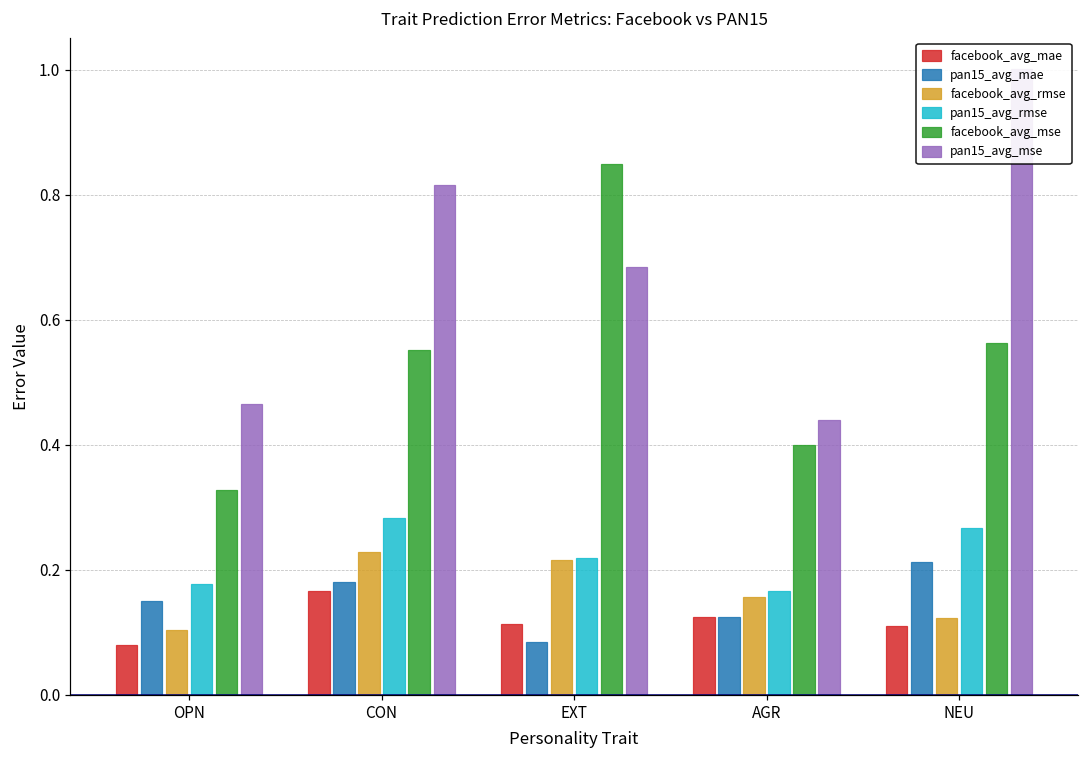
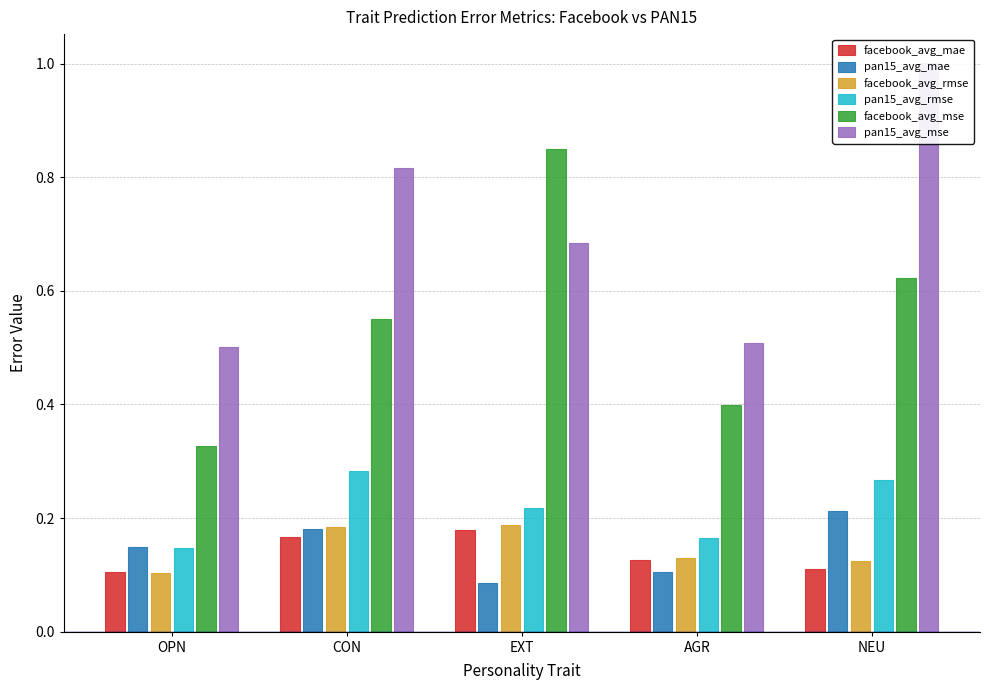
  {
    "facebook_avg_mae": {
-     "OPN": 0.08,
+     "OPN": 0.11,
      "CON": 0.17,
-     "EXT": 0.11,
+     "EXT": 0.18,
      "AGR": 0.13,
      "NEU": 0.11
    },
    "pan15_avg_mae": {
      "OPN": 0.15,
      "CON": 0.18,
      "EXT": 0.09,
-     "AGR": 0.12,
+     "AGR": 0.10,
      "NEU": 0.21
    },
    "facebook_avg_rmse": {
      "OPN": 0.10,
-     "CON": 0.23,
-     "EXT": 0.22,
-     "AGR": 0.16,
+     "CON": 0.18,
+     "EXT": 0.19,
+     "AGR": 0.13,
      "NEU": 0.12
    },
    "pan15_avg_rmse": {
-     "OPN": 0.18,
+     "OPN": 0.15,
      "CON": 0.28,
      "EXT": 0.22,
      "AGR": 0.17,
      "NEU": 0.27
    },
    "facebook_avg_mse": {
      "OPN": 0.33,
      "CON": 0.55,
      "EXT": 0.85,
      "AGR": 0.40,
-     "NEU": 0.56
+     "NEU": 0.62
    },
    "pan15_avg_mse": {
-     "OPN": 0.46,
+     "OPN": 0.50,
      "CON": 0.82,
      "EXT": 0.68,
-     "AGR": 0.44
+     "AGR": 0.51
    }
  }
